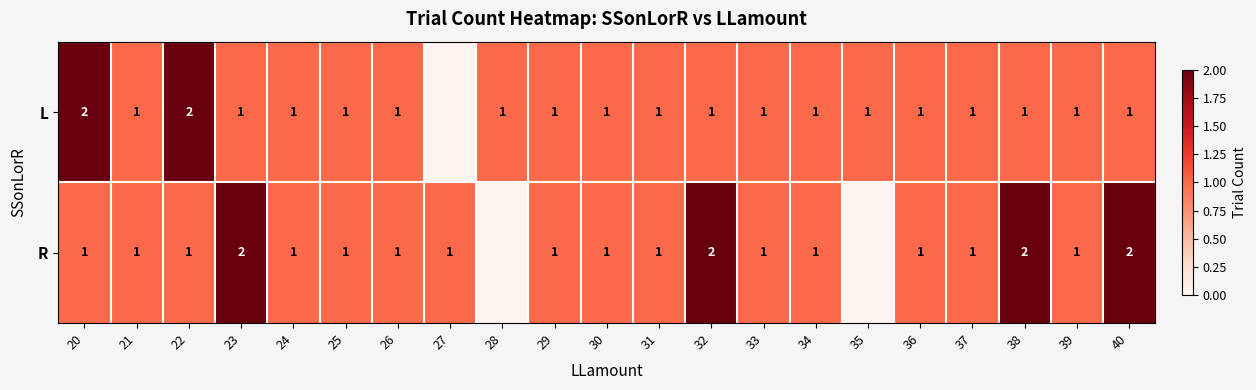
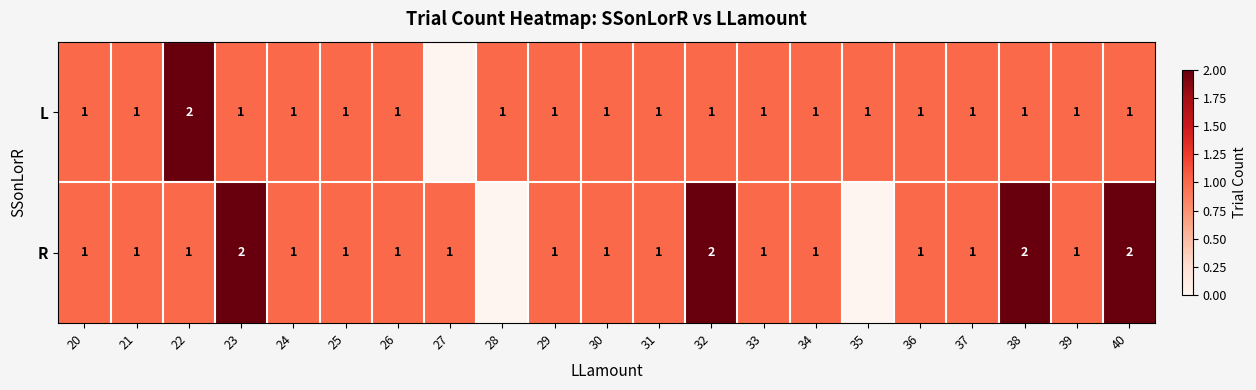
  {
    "L": {
-     "20": 2,
+     "20": 1,
      "21": 1,
      "22": 2,
      "23": 1,
      "24": 1,
      "25": 1,
      "26": 1,
      "28": 1,
      "29": 1,
      "30": 1,
      "31": 1,
      "32": 1,
      "33": 1,
      "34": 1,
      "35": 1,
      "36": 1,
      "37": 1,
      "38": 1,
      "39": 1,
      "40": 1
    },
    "R": {
      "20": 1,
      "21": 1,
      "22": 1,
      "23": 2,
      "24": 1,
      "25": 1,
      "26": 1,
      "27": 1,
      "29": 1,
      "30": 1,
      "31": 1,
      "32": 2,
      "33": 1,
      "34": 1,
      "36": 1,
      "37": 1,
      "38": 2,
      "39": 1,
      "40": 2
    }
  }
